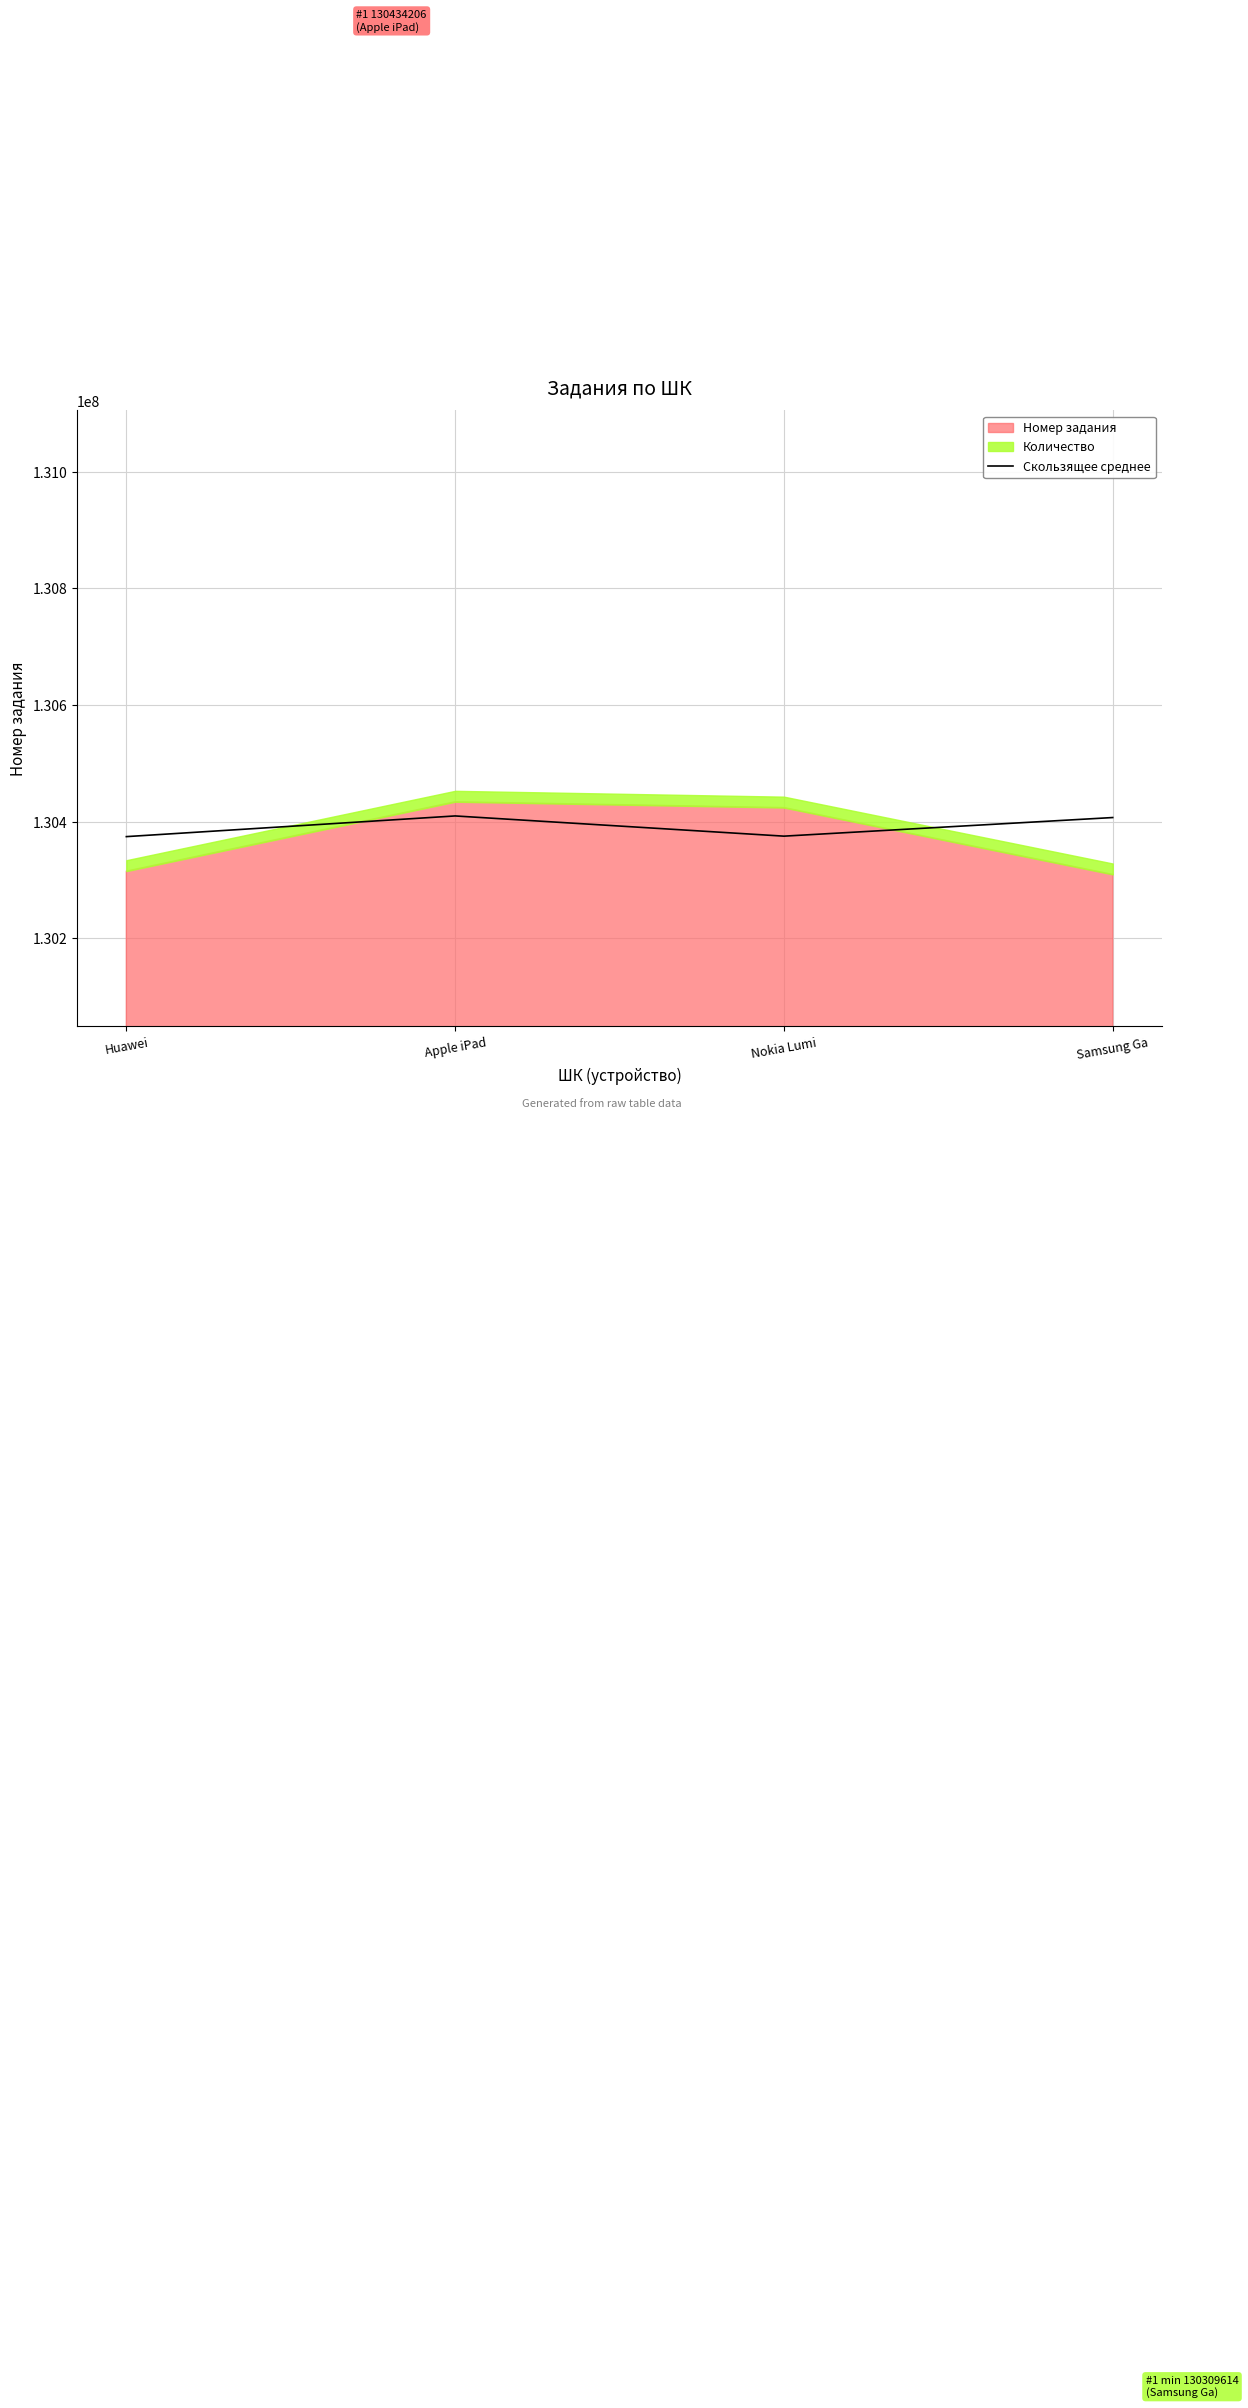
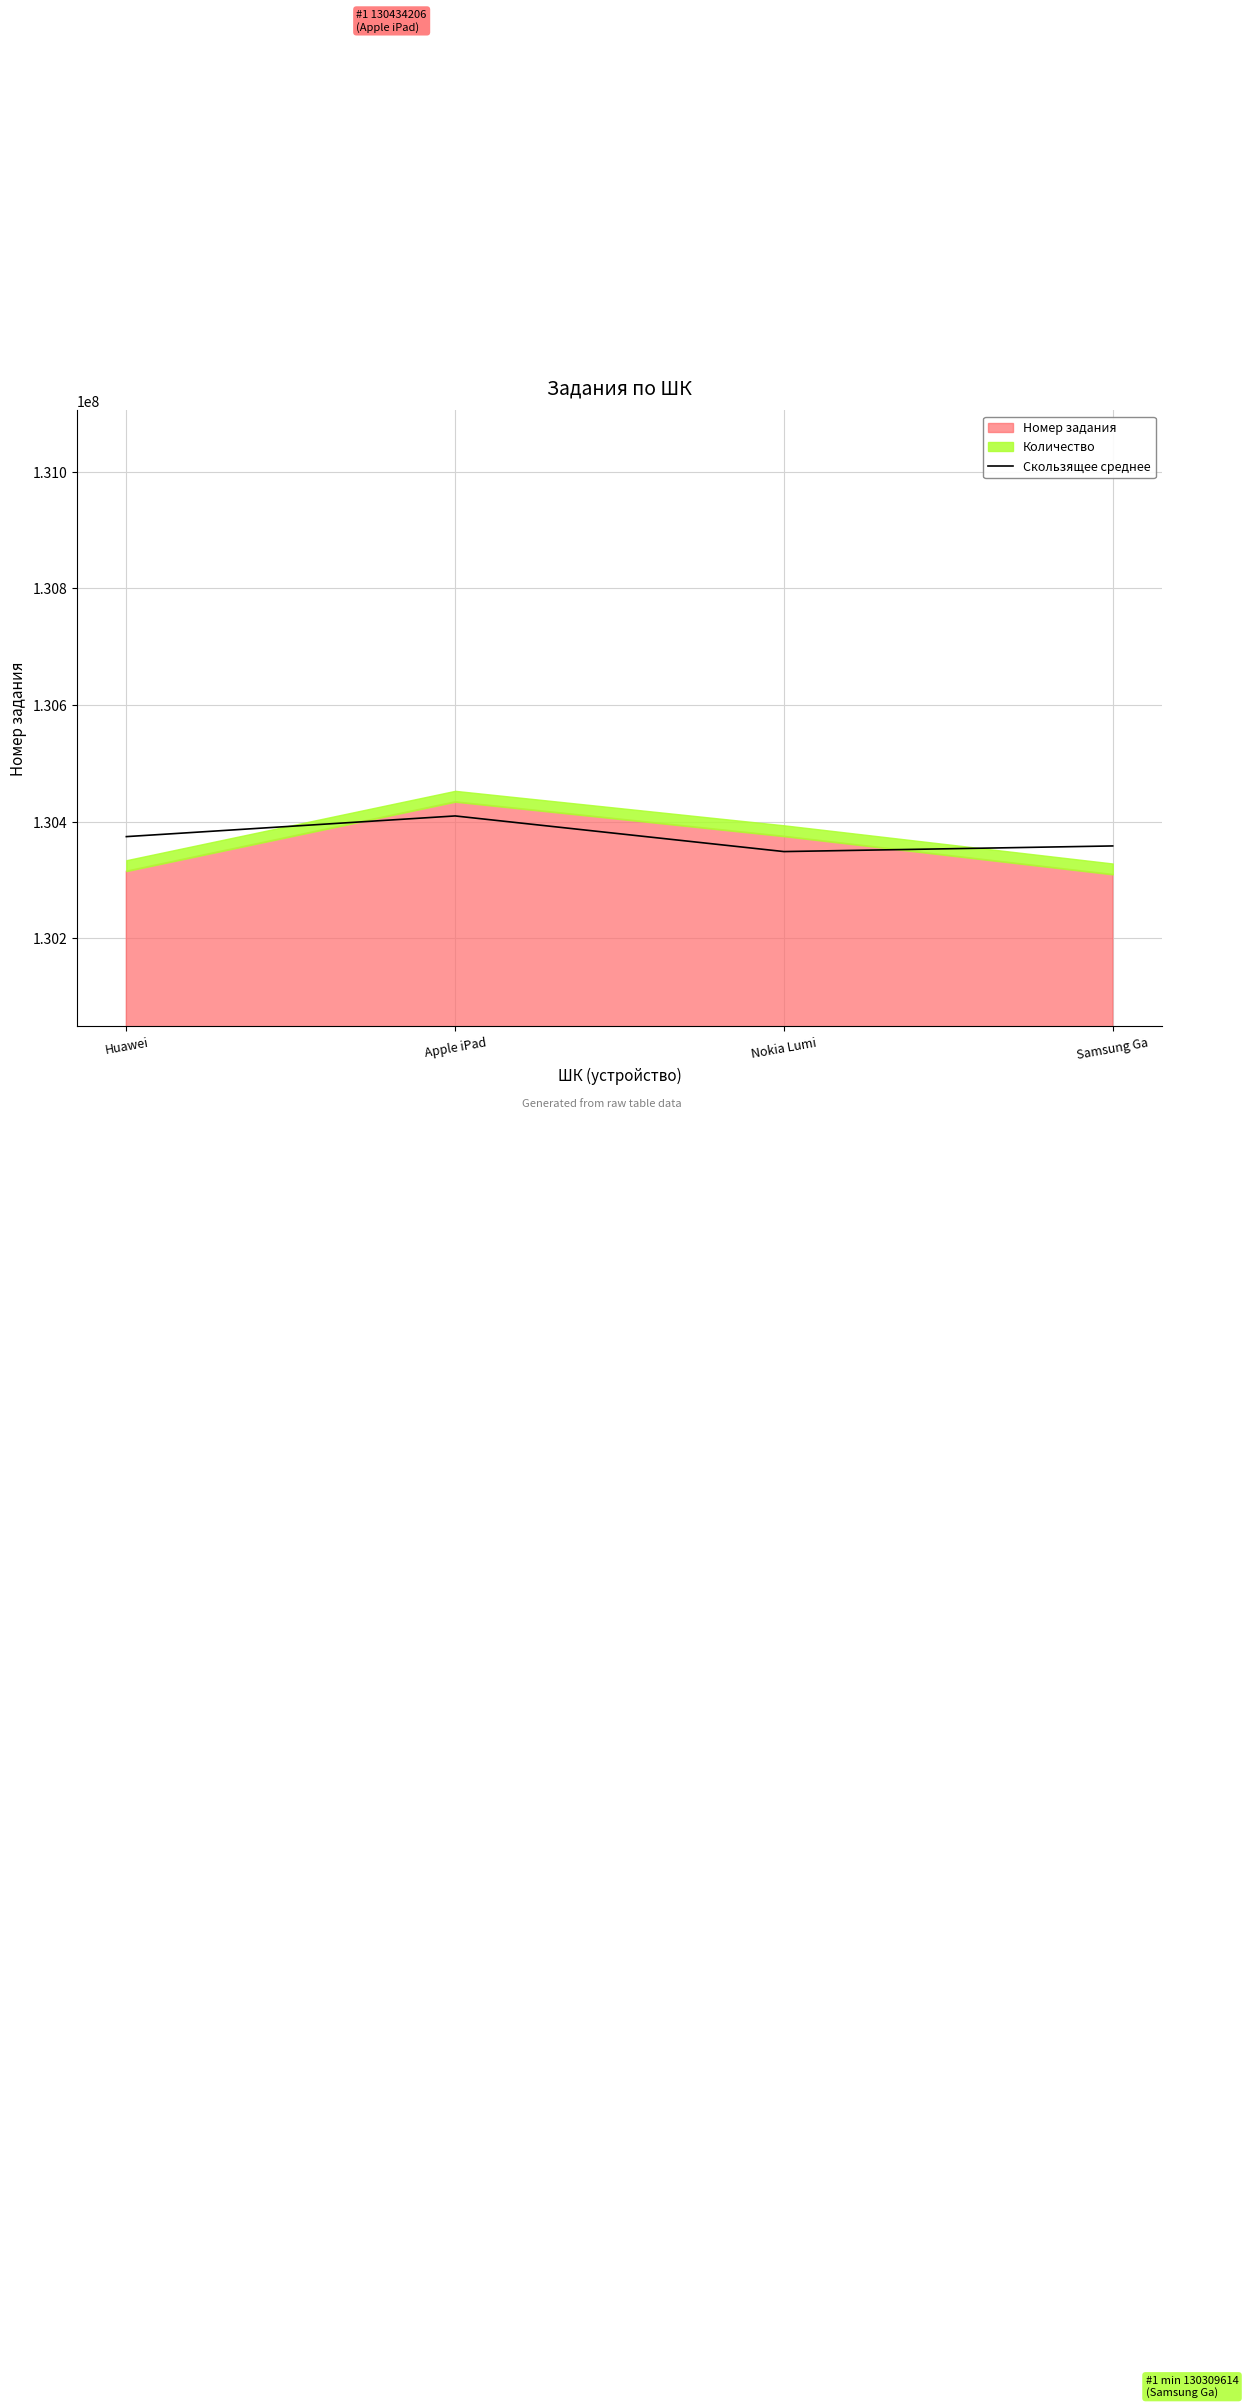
  {
    "Скользящее среднее": {
      "Huawei": 130370000,
      "Apple iPad": 130410000,
-     "Nokia Lumi": 130380000,
-     "Samsung Ga": 130410000
+     "Nokia Lumi": 130350000,
+     "Samsung Ga": 130360000
    },
    "Номер задания": {
      "Huawei": 130320000,
      "Apple iPad": 130430000,
-     "Nokia Lumi": 130420000,
+     "Nokia Lumi": 130380000,
      "Samsung Ga": 130310000
    },
    "Количество": {
      "Huawei": 20000,
      "Apple iPad": 20000,
      "Nokia Lumi": 20000,
      "Samsung Ga": 20000
    }
  }
